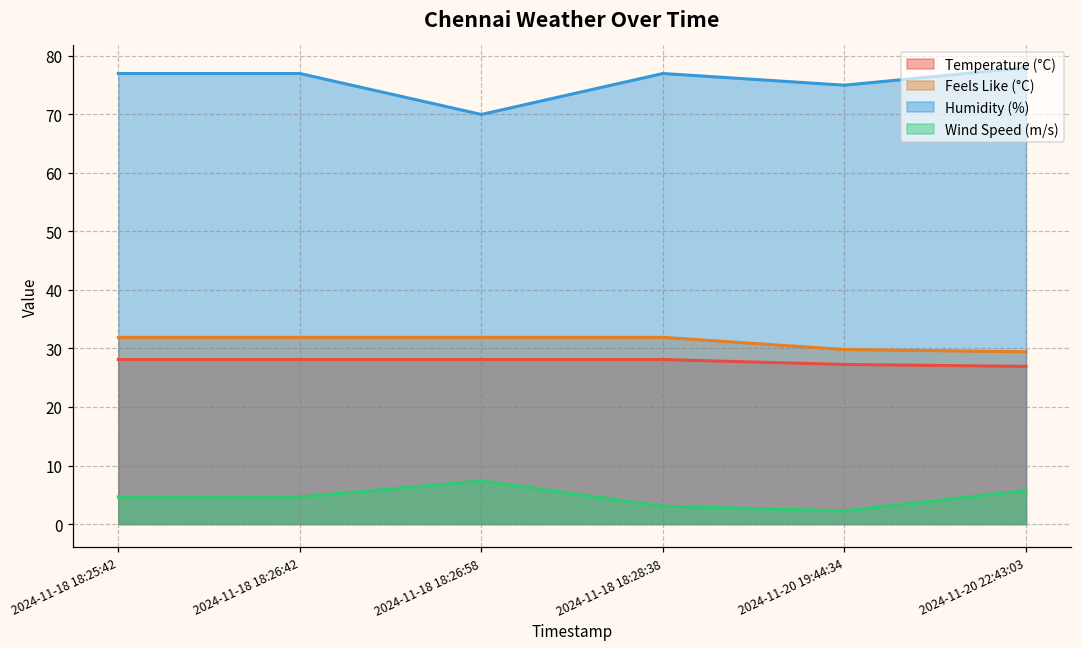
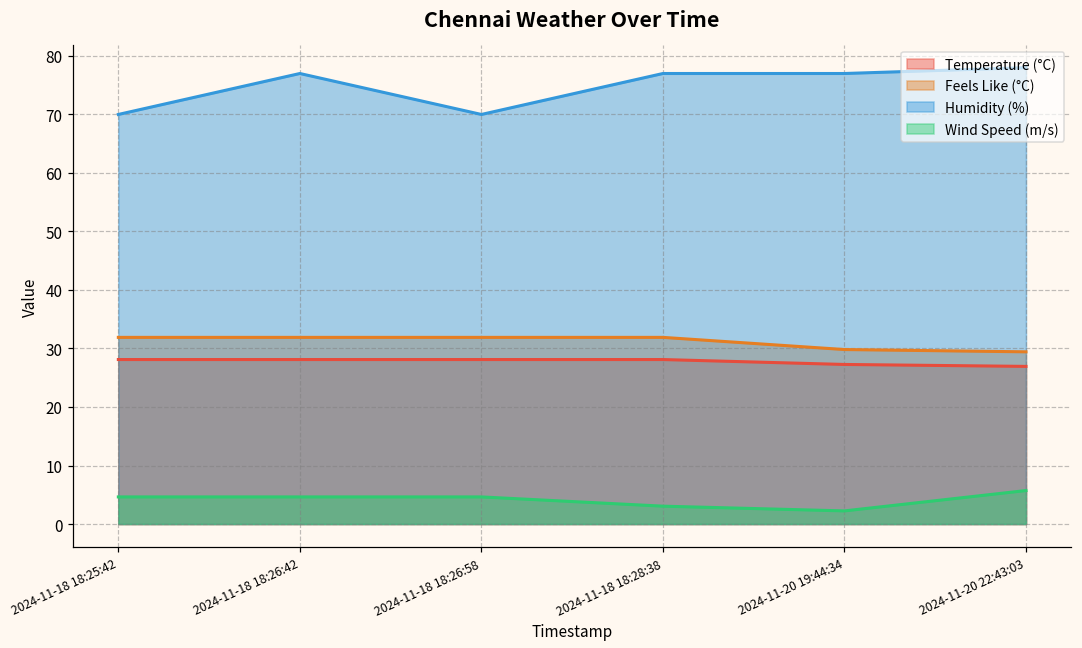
  {
    "Humidity (%)": {
-     "2024-11-18 18:25:42": 77,
+     "2024-11-18 18:25:42": 70,
      "2024-11-18 18:26:42": 77,
      "2024-11-18 18:26:58": 70,
      "2024-11-18 18:28:38": 77,
-     "2024-11-20 19:44:34": 75
+     "2024-11-20 19:44:34": 77
    },
    "Wind Speed (m/s)": {
      "2024-11-18 18:25:42": 5,
      "2024-11-18 18:26:42": 5,
-     "2024-11-18 18:26:58": 7,
+     "2024-11-18 18:26:58": 5,
      "2024-11-18 18:28:38": 3,
      "2024-11-20 19:44:34": 2,
      "2024-11-20 22:43:03": 6
    }
  }
